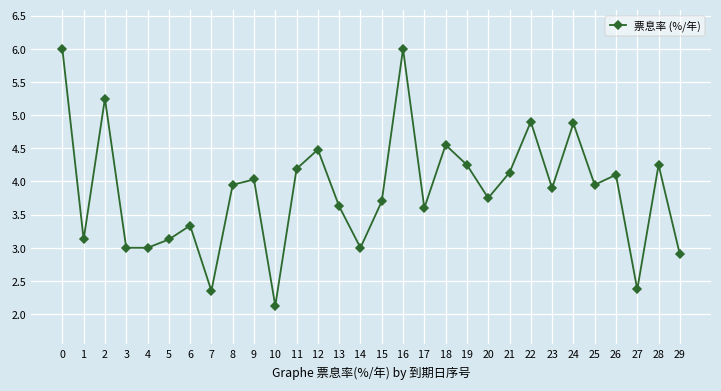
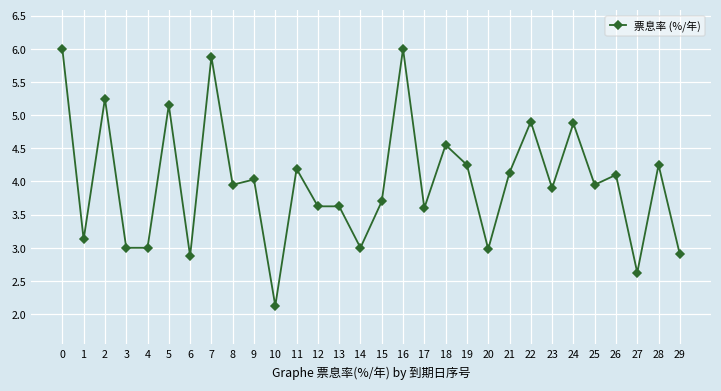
  {
    "0": 6.0,
    "1": 3.1,
    "2": 5.3,
    "3": 3.0,
    "4": 3.0,
-   "5": 3.1,
-   "6": 3.3,
-   "7": 2.4,
+   "5": 5.2,
+   "6": 2.9,
+   "7": 5.9,
    "8": 4.0,
    "9": 4.0,
    "10": 2.1,
    "11": 4.2,
-   "12": 4.5,
+   "12": 3.6,
    "13": 3.6,
    "14": 3.0,
    "15": 3.7,
    "16": 6.0,
    "17": 3.6,
    "18": 4.6,
    "19": 4.3,
-   "20": 3.8,
+   "20": 3.0,
    "21": 4.1,
    "22": 4.9,
    "23": 3.9,
    "24": 4.9,
    "25": 4.0,
    "26": 4.1,
-   "27": 2.4,
+   "27": 2.6,
    "28": 4.3,
    "29": 2.9
  }
